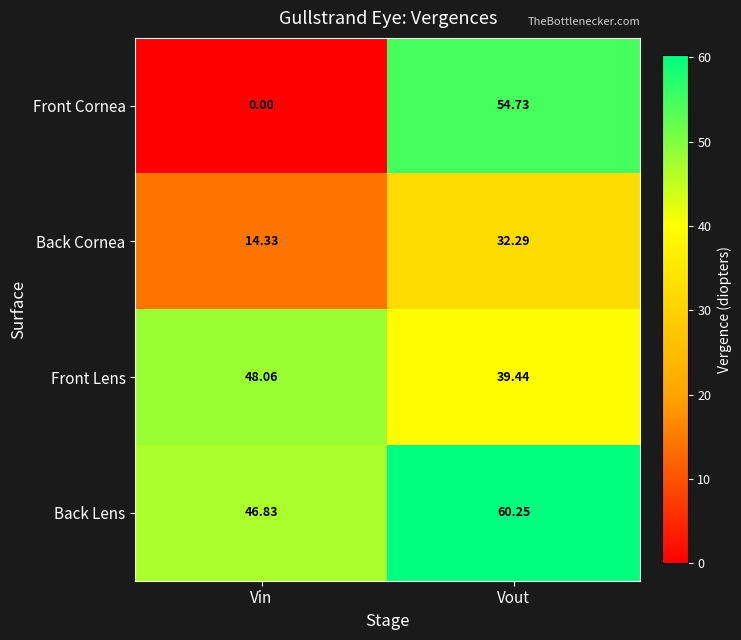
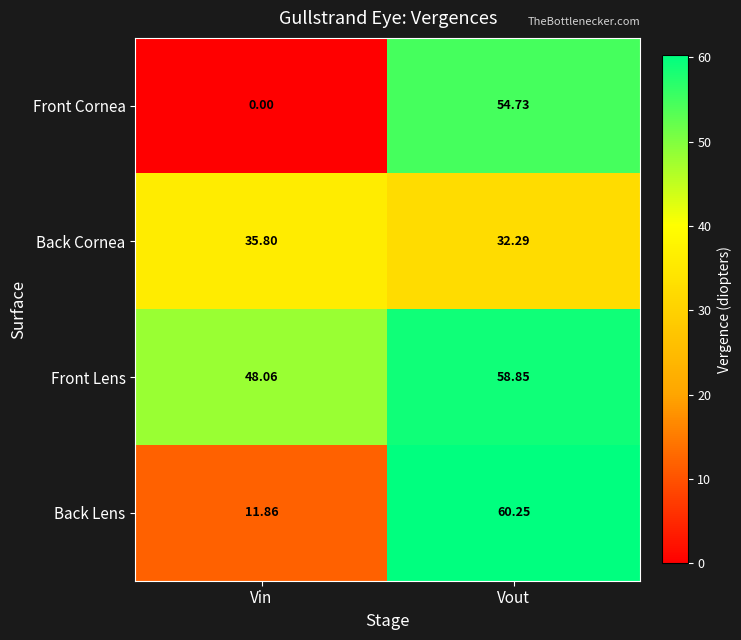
  {
    "Front Cornea": {
      "Vin": 0.00,
      "Vout": 54.73
    },
    "Back Cornea": {
-     "Vin": 14.33,
+     "Vin": 35.80,
      "Vout": 32.29
    },
    "Front Lens": {
      "Vin": 48.06,
-     "Vout": 39.44
+     "Vout": 58.85
    },
    "Back Lens": {
-     "Vin": 46.83,
+     "Vin": 11.86,
      "Vout": 60.25
    }
  }
